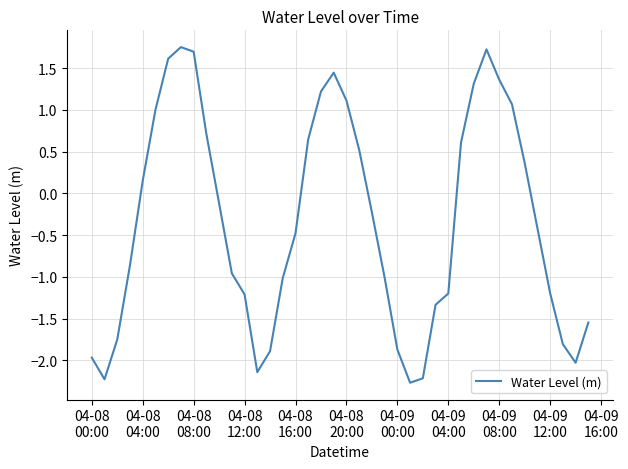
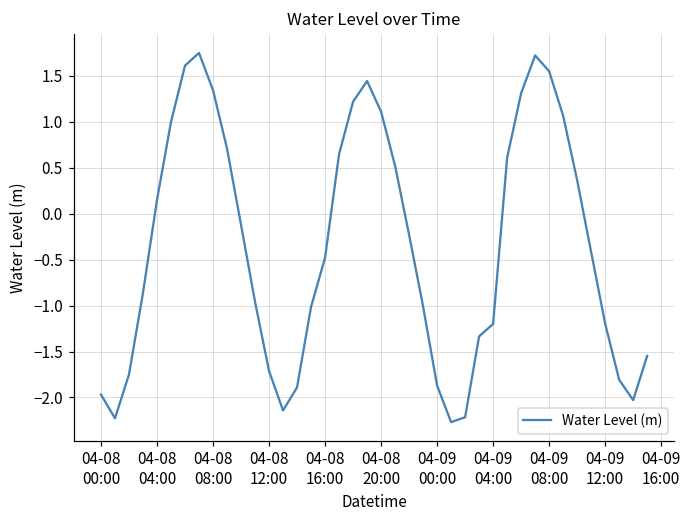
  {
    "04-08 00:00": -2.0,
    "04-08 04:00": 0.2,
-   "04-08 08:00": 1.7,
-   "04-08 12:00": -1.2,
+   "04-08 08:00": 1.3,
+   "04-08 12:00": -1.7,
    "04-08 16:00": -0.5,
    "04-08 20:00": 1.1,
    "04-09 00:00": -1.9,
    "04-09 04:00": -1.2,
-   "04-09 08:00": 1.4,
+   "04-09 08:00": 1.6,
    "04-09 12:00": -1.2
  }
